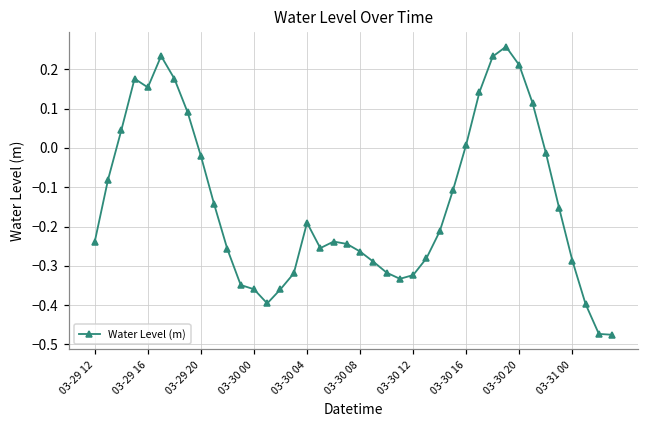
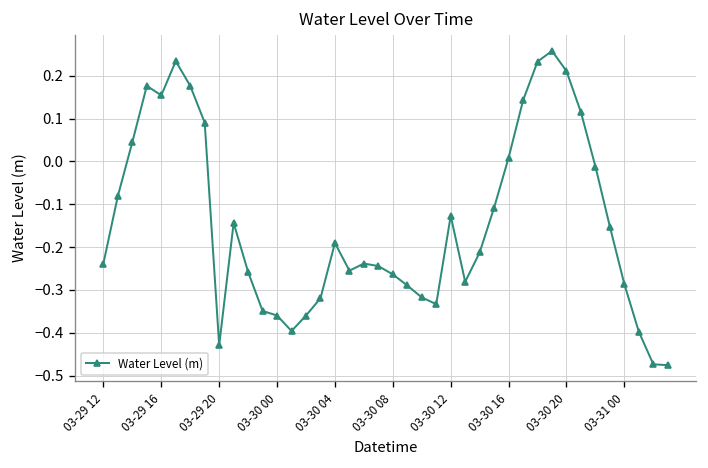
  {
    "03-29 12": -0.24,
    "03-29 16": 0.15,
-   "03-29 20": -0.02,
+   "03-29 20": -0.43,
    "03-30 00": -0.36,
    "03-30 04": -0.19,
    "03-30 08": -0.26,
-   "03-30 12": -0.32,
+   "03-30 12": -0.13,
    "03-30 16": 0.01,
    "03-30 20": 0.21,
    "03-31 00": -0.29
  }
